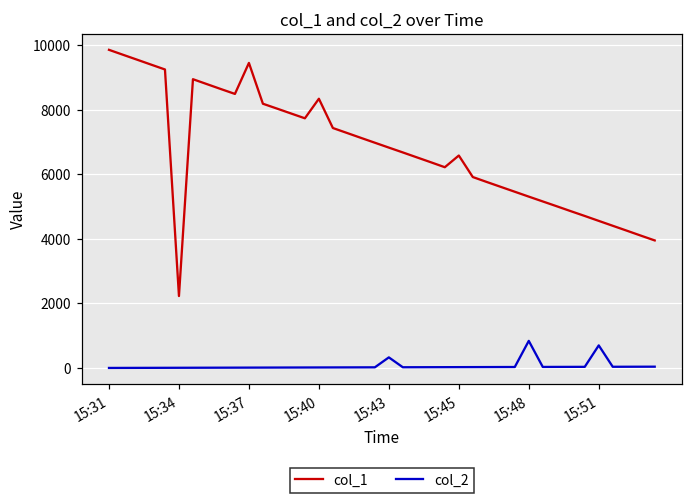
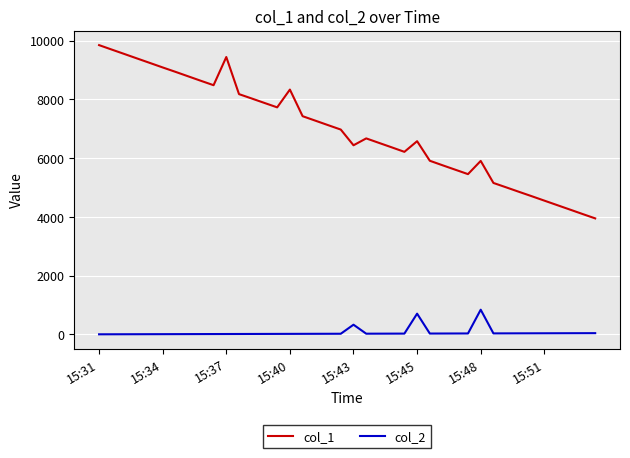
  {
    "col_1": {
      "15:31": 9900,
-     "15:34": 2200,
+     "15:34": 9100,
      "15:37": 9400,
      "15:40": 8300,
-     "15:43": 6800,
+     "15:43": 6400,
      "15:45": 6600,
-     "15:48": 5300,
+     "15:48": 5900,
      "15:51": 4600
    },
    "col_2": {
      "15:31": 0,
      "15:34": 0,
      "15:37": 0,
      "15:40": 0,
      "15:43": 300,
-     "15:45": 0,
+     "15:45": 700,
      "15:48": 800,
-     "15:51": 700
+     "15:51": 0
    }
  }
